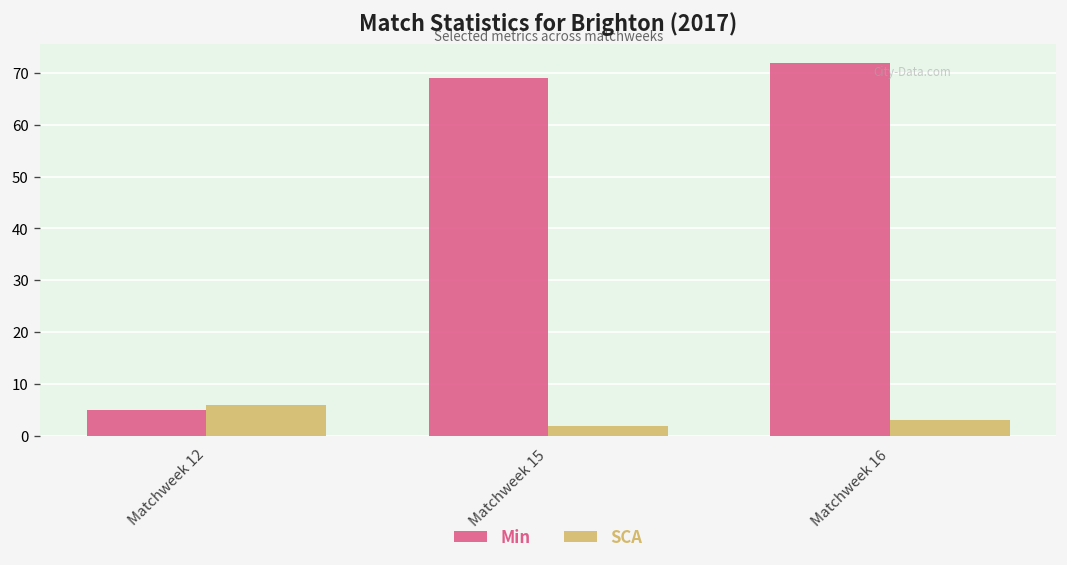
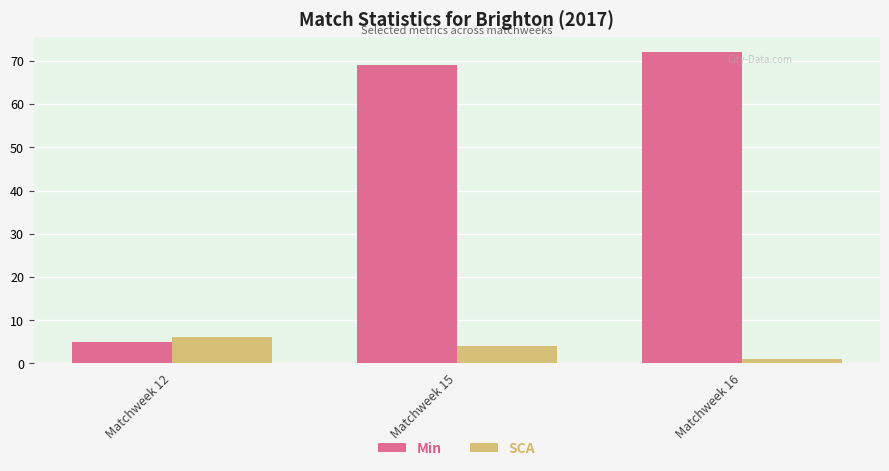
  {
    "Min": {
      "Matchweek 12": 5,
      "Matchweek 15": 69,
      "Matchweek 16": 72
    },
    "SCA": {
      "Matchweek 12": 6,
-     "Matchweek 15": 2,
-     "Matchweek 16": 3
+     "Matchweek 15": 4,
+     "Matchweek 16": 1
    }
  }
